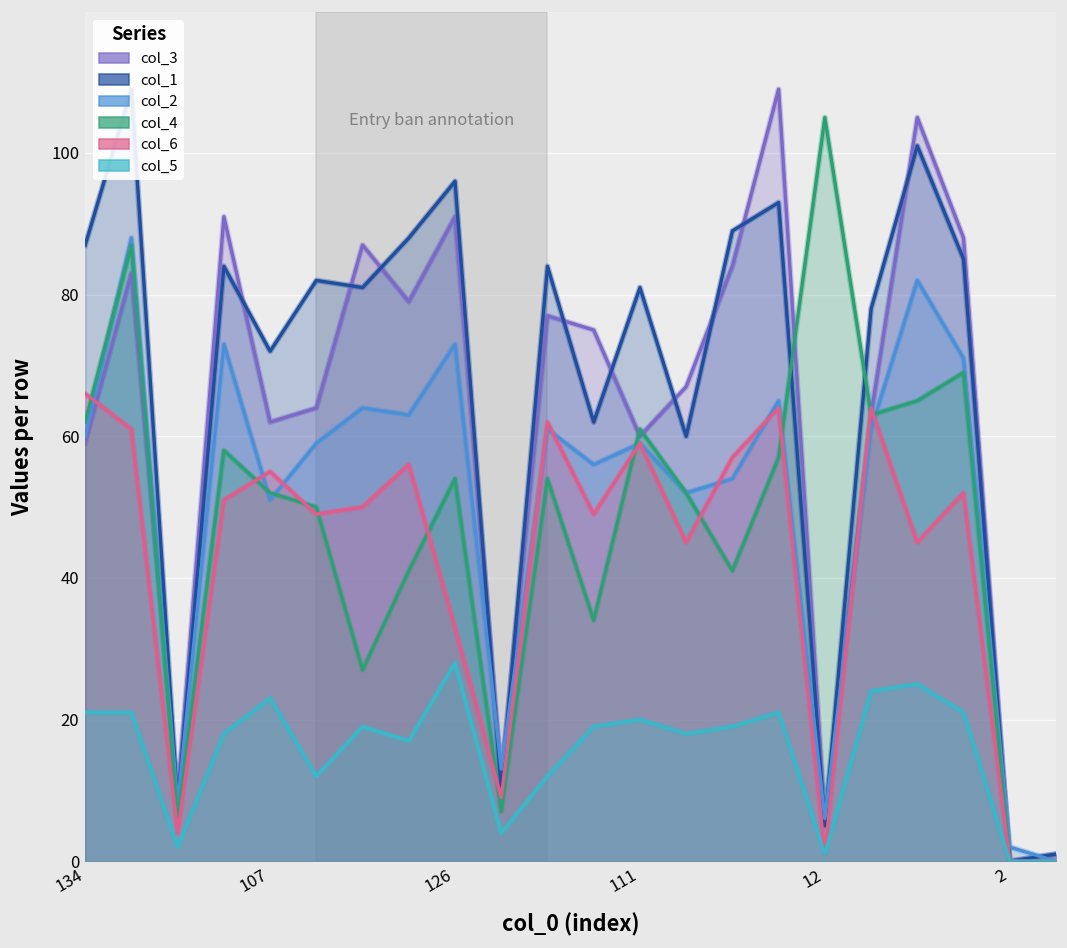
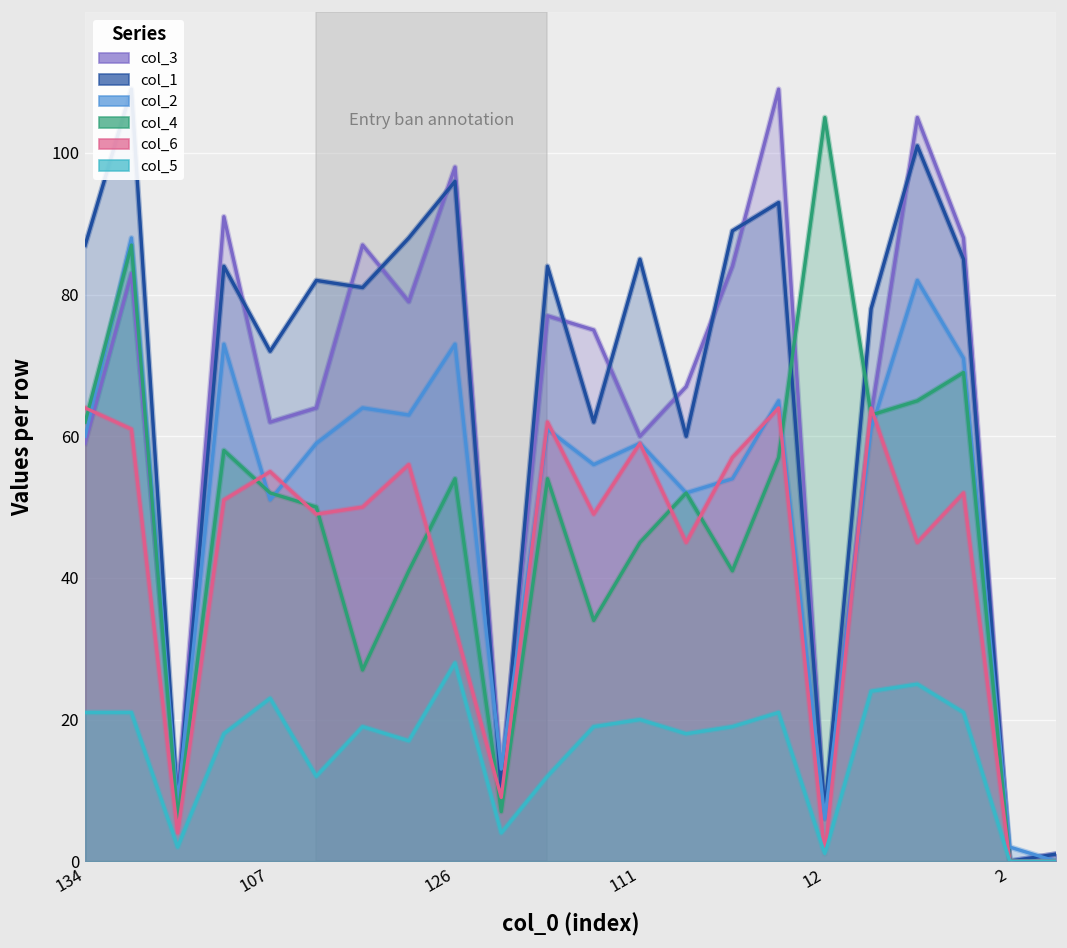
  {
    "col_3": {
      "134": 59,
      "107": 62,
-     "126": 91,
+     "126": 98,
      "111": 60
    },
    "col_1": {
      "134": 87,
      "107": 72,
      "126": 96,
-     "111": 81,
-     "12": 5
+     "111": 85,
+     "12": 7
    },
    "col_4": {
      "134": 62,
      "107": 52,
      "126": 54,
-     "111": 61,
+     "111": 45,
      "12": 105
    },
    "col_6": {
-     "134": 66,
+     "134": 64,
      "107": 55,
      "126": 33
    }
  }
